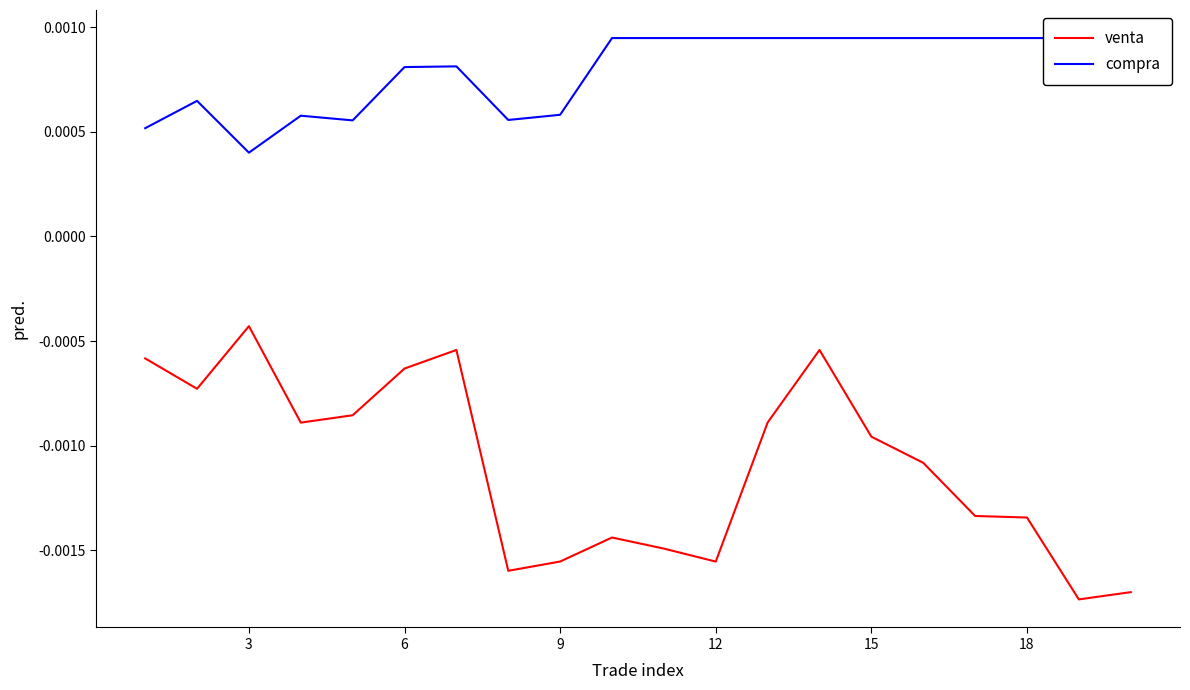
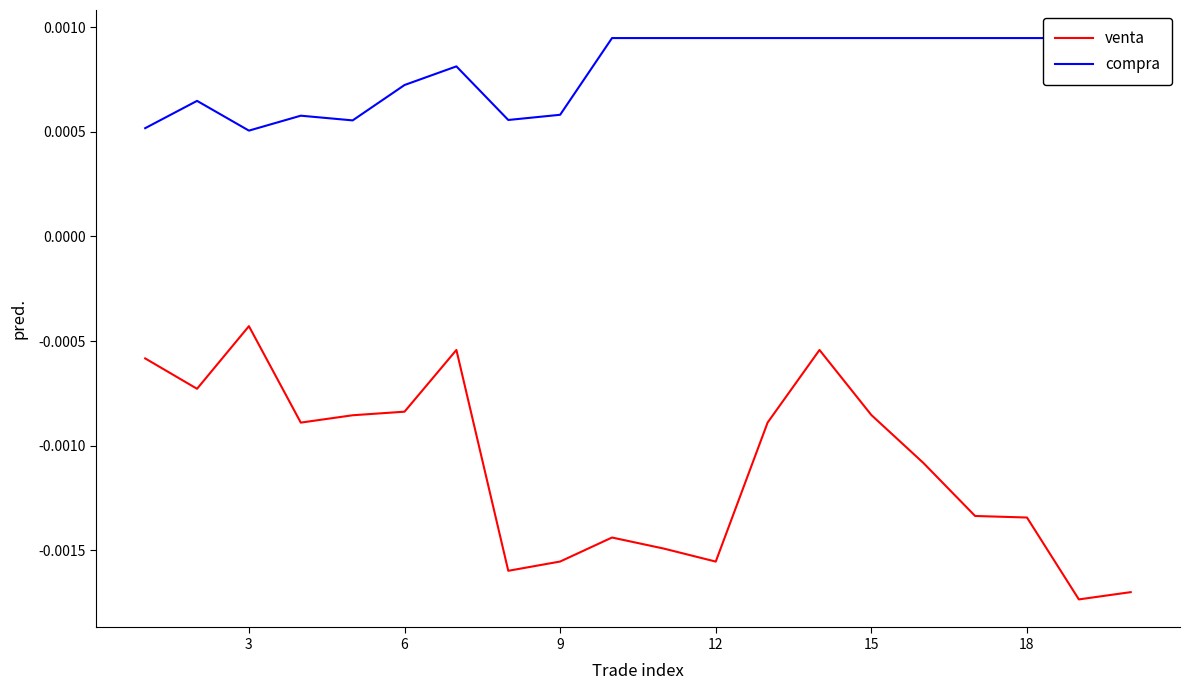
  {
    "venta": {
      "3": -0.00043,
-     "6": -0.00063,
+     "6": -0.00084,
      "9": -0.00155,
      "12": -0.00155,
-     "15": -0.00096,
+     "15": -0.00085,
      "18": -0.00134
    },
    "compra": {
-     "3": 0.00040,
-     "6": 0.00081,
+     "3": 0.00051,
+     "6": 0.00072,
      "9": 0.00058,
      "12": 0.00095,
      "15": 0.00095,
      "18": 0.00095
    }
  }
